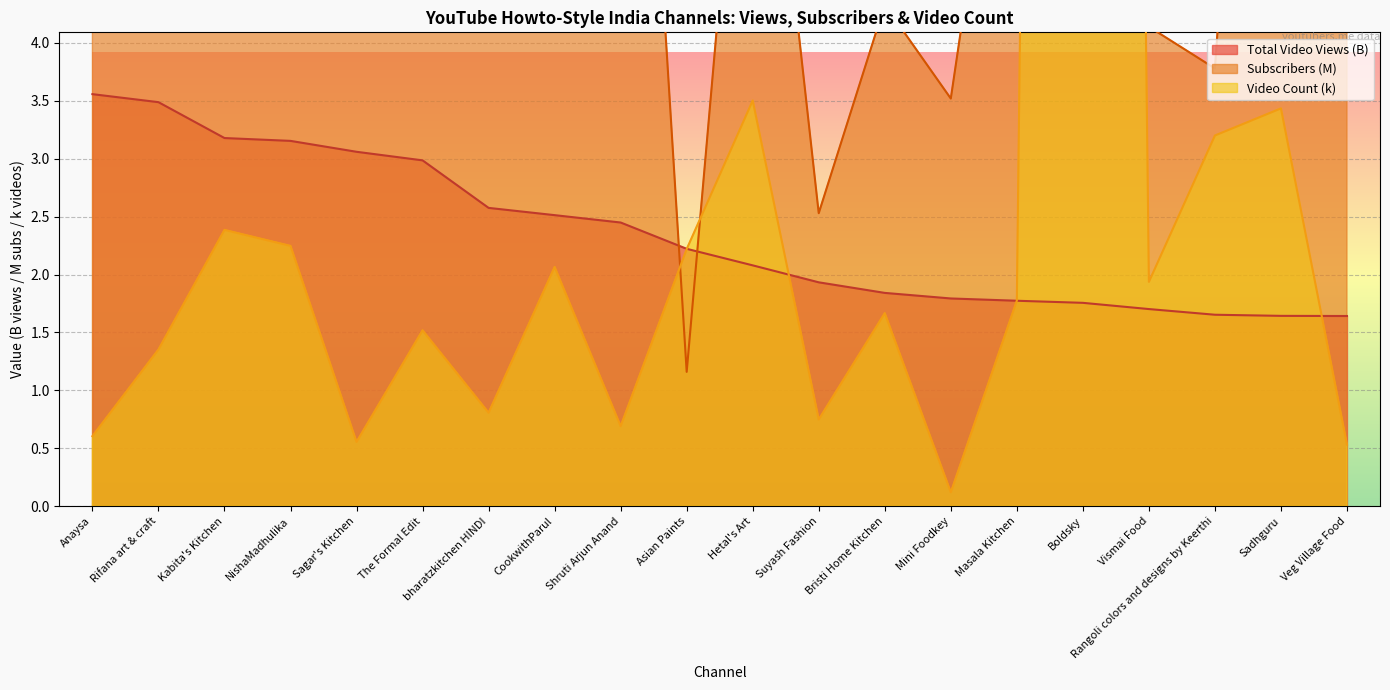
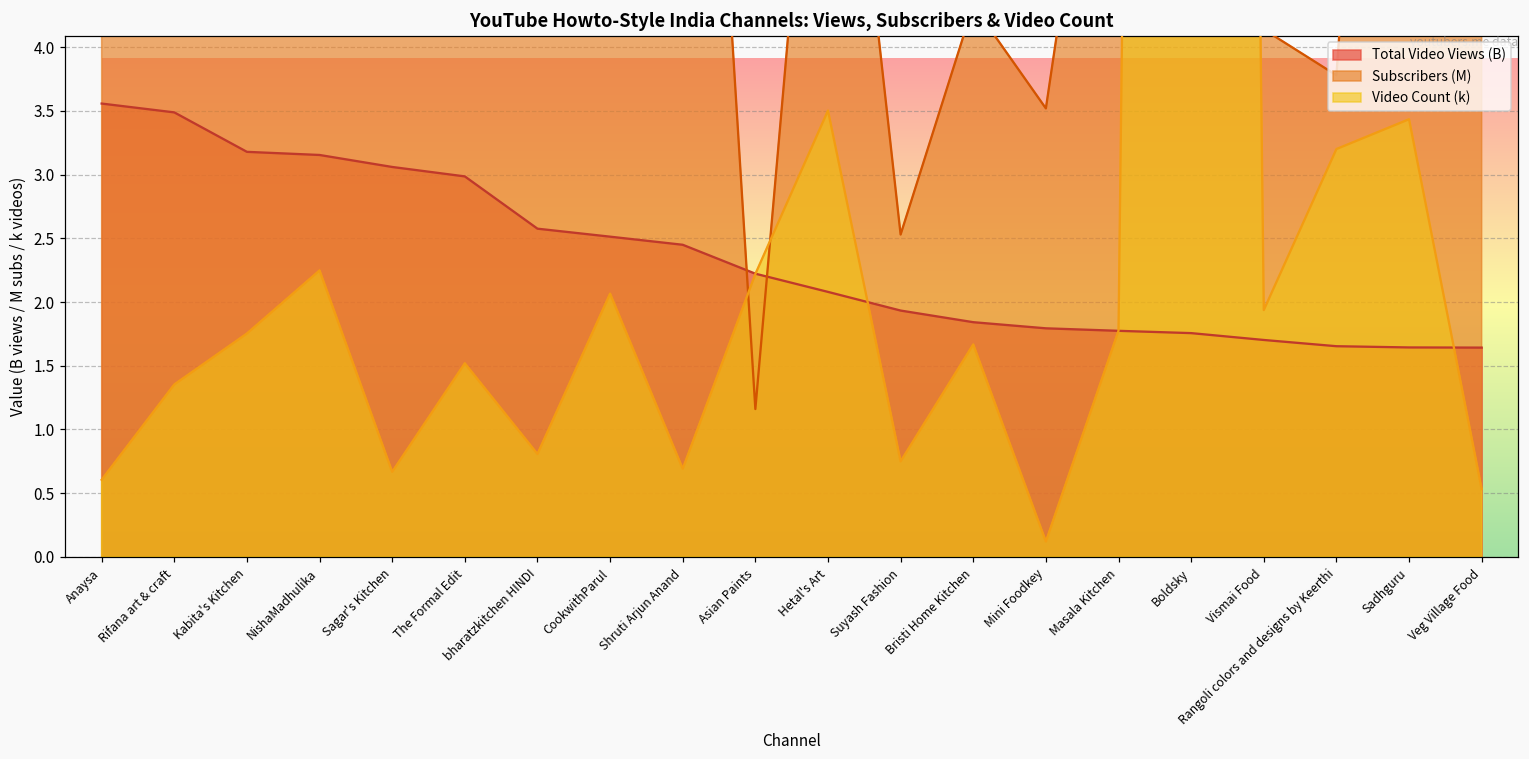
  {
    "Video Count (k)": {
      "Anaysa": 0.61,
      "Rifana art & craft": 1.35,
-     "Kabita's Kitchen": 2.39,
+     "Kabita's Kitchen": 1.75,
      "NishaMadhulika": 2.25,
-     "Sagar's Kitchen": 0.56,
+     "Sagar's Kitchen": 0.67,
      "The Formal Edit": 1.52,
      "bharatzkitchen HINDI": 0.81,
      "CookwithParul": 2.07,
      "Shruti Arjun Anand": 0.69,
      "Hetal's Art": 3.50,
      "Suyash Fashion": 0.75,
      "Bristi Home Kitchen": 1.67,
      "Mini Foodkey": 0.12,
      "Vismai Food": 1.94,
      "Rangoli colors and designs by Keerthi": 3.20,
      "Sadhguru": 3.44,
      "Veg Village Food": 0.53
    }
  }
